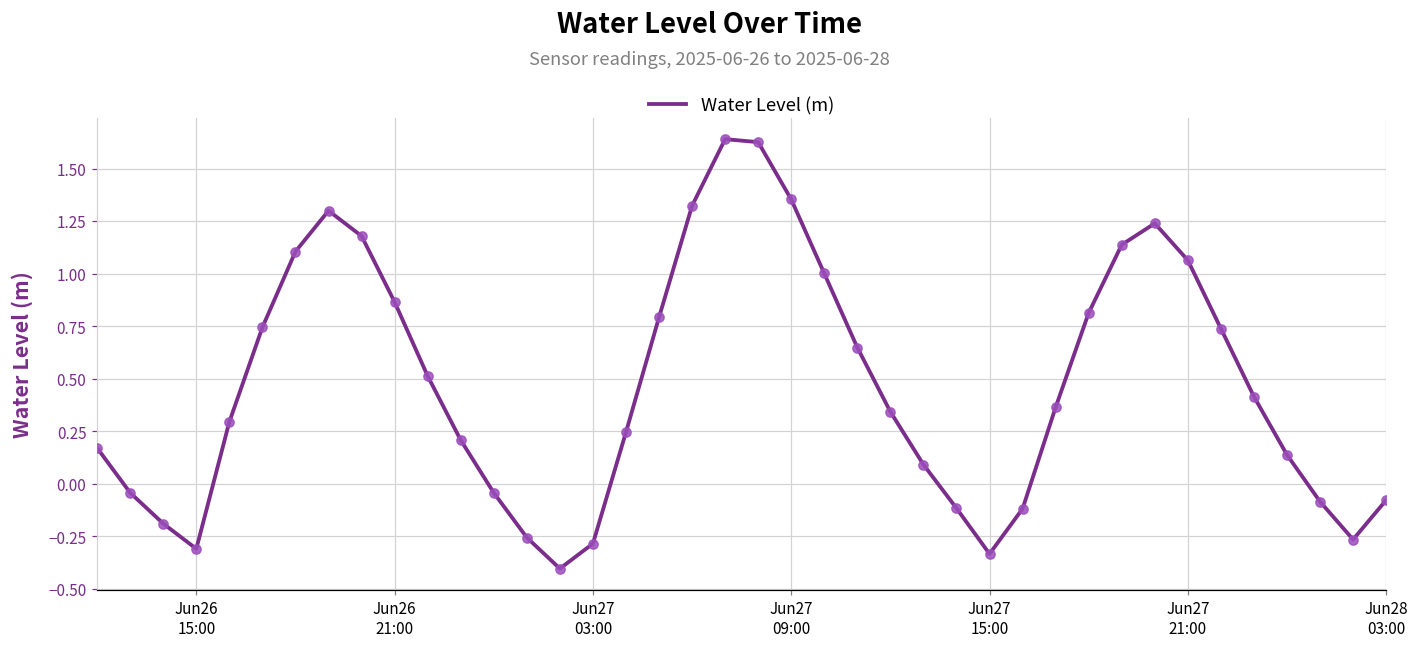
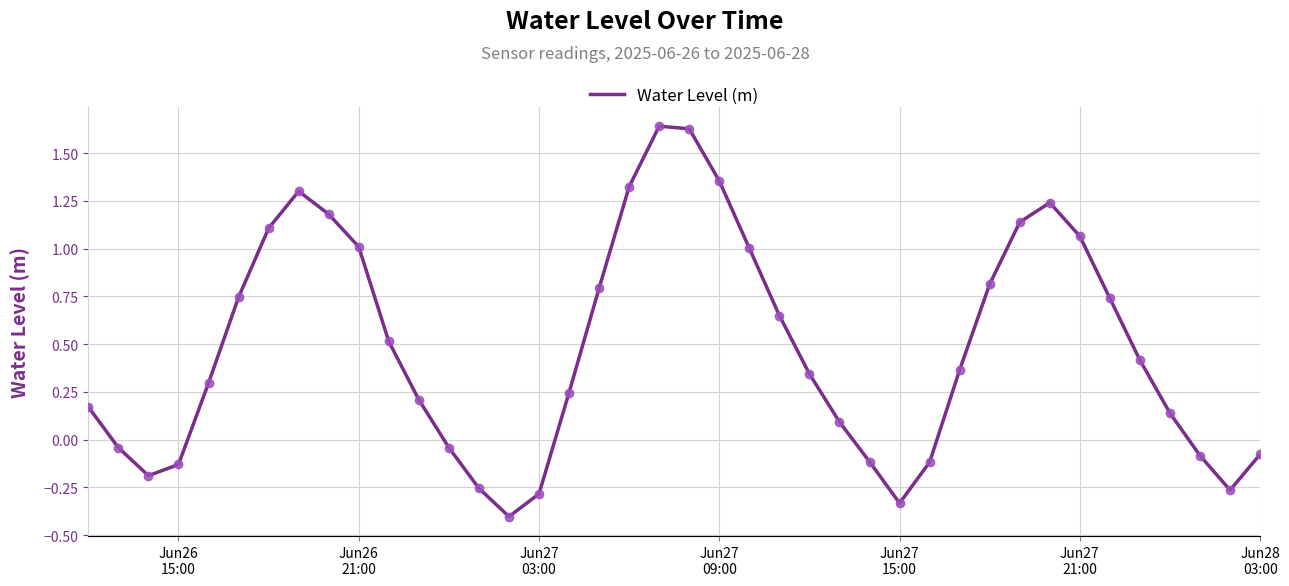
  {
-   "Jun26 15:00": -0.31,
-   "Jun26 21:00": 0.87,
+   "Jun26 15:00": -0.13,
+   "Jun26 21:00": 1.01,
    "Jun27 03:00": -0.28,
    "Jun27 09:00": 1.35,
    "Jun27 15:00": -0.33,
    "Jun27 21:00": 1.06,
    "Jun28 03:00": -0.08
  }
